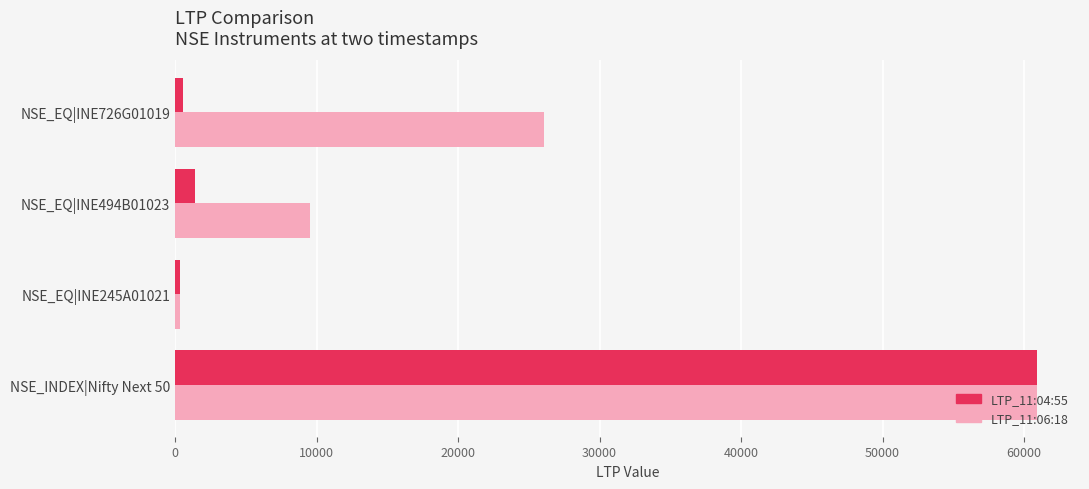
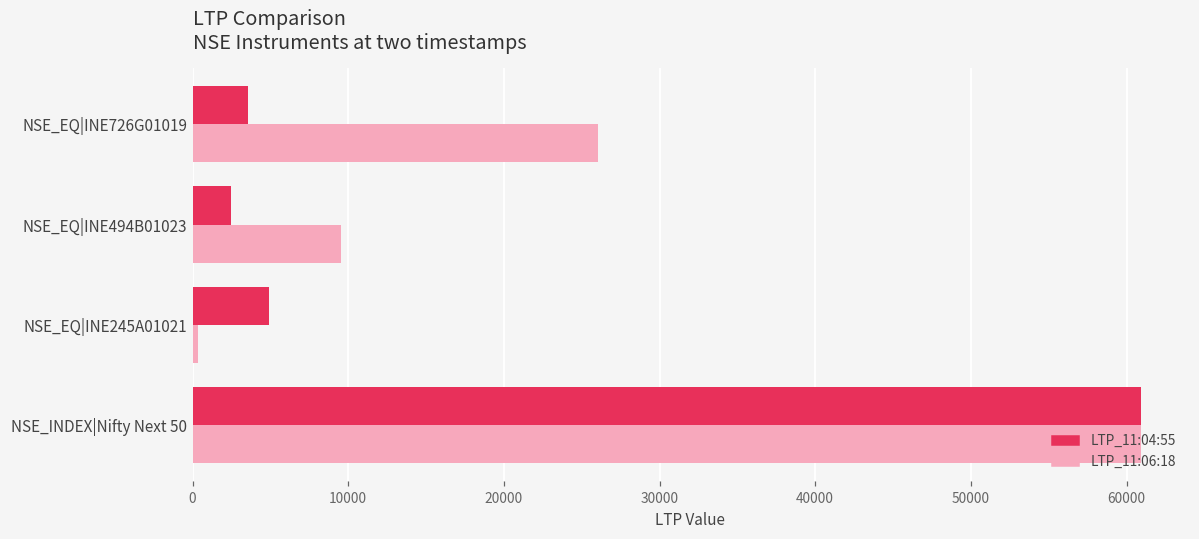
  {
    "LTP_11:04:55": {
-     "NSE_EQ|INE726G01019": 600,
-     "NSE_EQ|INE494B01023": 1400,
-     "NSE_EQ|INE245A01021": 300,
+     "NSE_EQ|INE726G01019": 3600,
+     "NSE_EQ|INE494B01023": 2500,
+     "NSE_EQ|INE245A01021": 4900,
      "NSE_INDEX|Nifty Next 50": 60900
    },
    "LTP_11:06:18": {
      "NSE_EQ|INE726G01019": 26100,
      "NSE_EQ|INE494B01023": 9500,
      "NSE_EQ|INE245A01021": 300,
      "NSE_INDEX|Nifty Next 50": 60900
    }
  }
